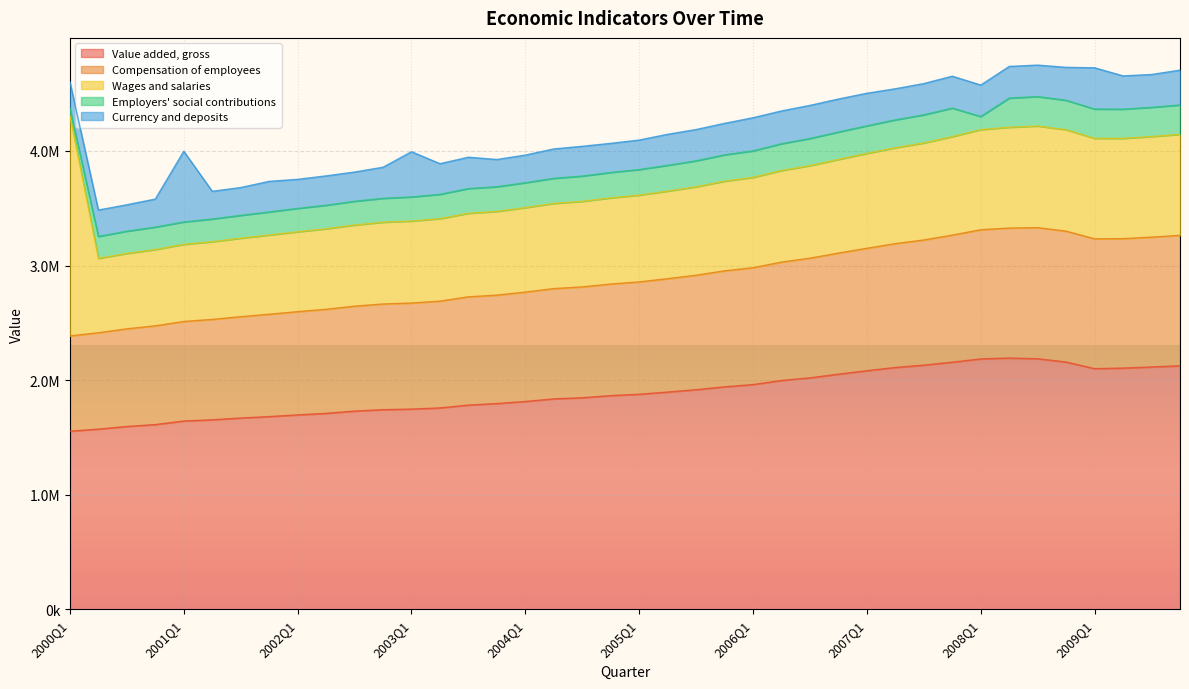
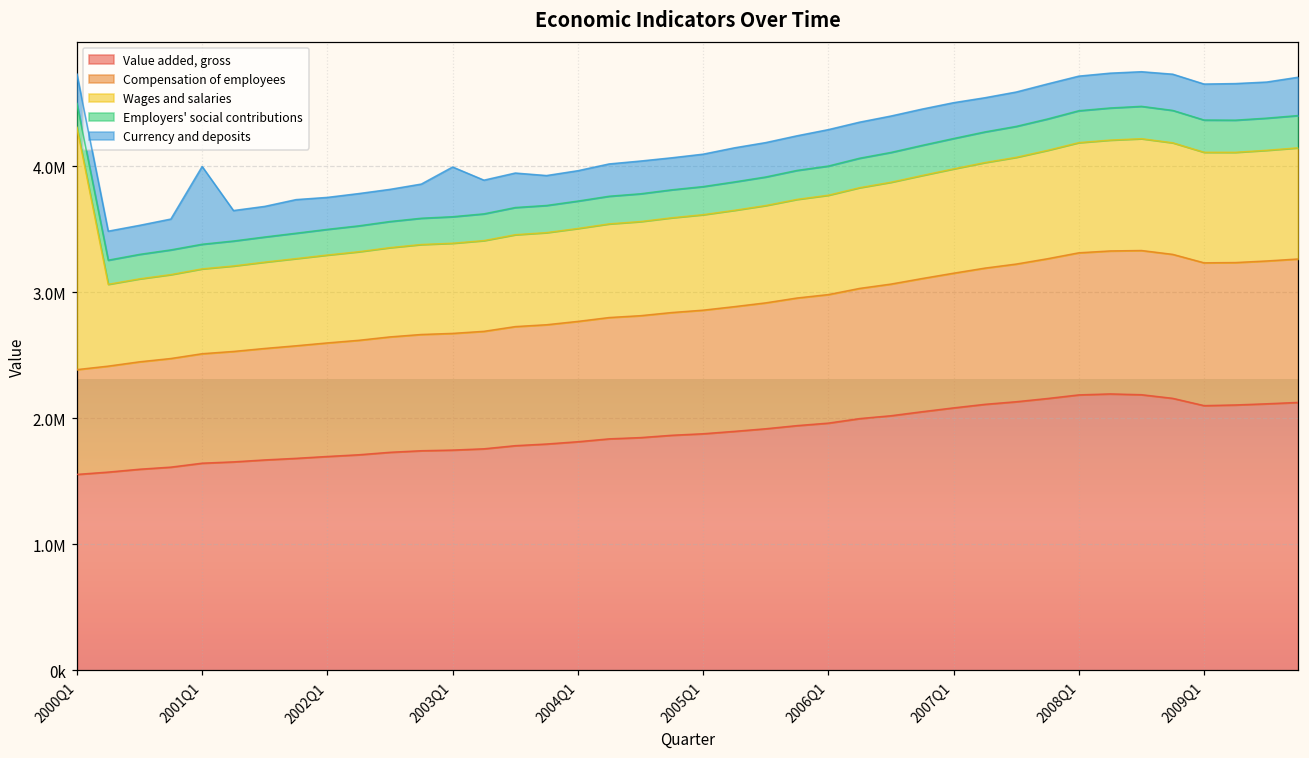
  {
    "Wages and salaries": {
      "2000Q1": 1920000,
      "2001Q1": 670000,
      "2002Q1": 700000,
      "2003Q1": 720000,
      "2004Q1": 740000,
      "2005Q1": 760000,
      "2006Q1": 790000,
      "2007Q1": 830000,
      "2008Q1": 870000,
      "2009Q1": 880000
    },
    "Employers' social contributions": {
-     "2000Q1": 60000,
+     "2000Q1": 190000,
      "2001Q1": 200000,
      "2002Q1": 200000,
      "2003Q1": 210000,
      "2004Q1": 220000,
      "2005Q1": 220000,
      "2006Q1": 230000,
      "2007Q1": 240000,
-     "2008Q1": 110000,
+     "2008Q1": 250000,
      "2009Q1": 260000
    },
    "Currency and deposits": {
      "2000Q1": 230000,
      "2001Q1": 620000,
      "2002Q1": 250000,
      "2003Q1": 390000,
      "2004Q1": 240000,
      "2005Q1": 260000,
      "2006Q1": 290000,
      "2007Q1": 280000,
      "2008Q1": 270000,
-     "2009Q1": 360000
+     "2009Q1": 290000
    }
  }
